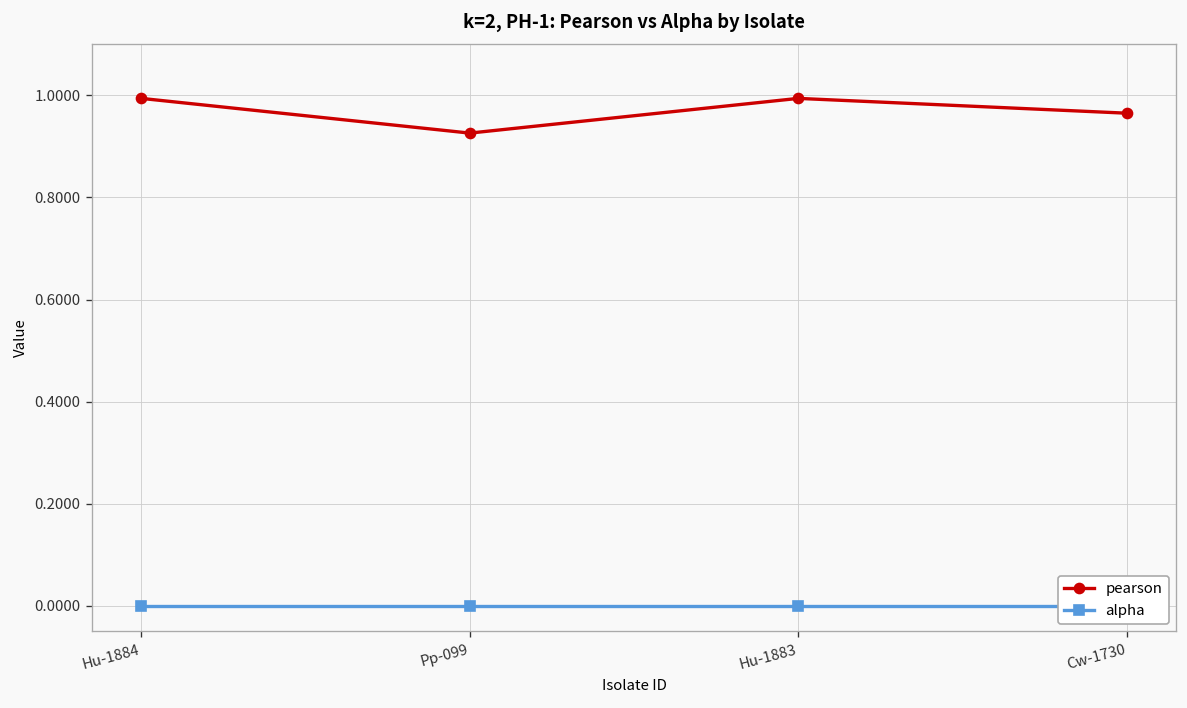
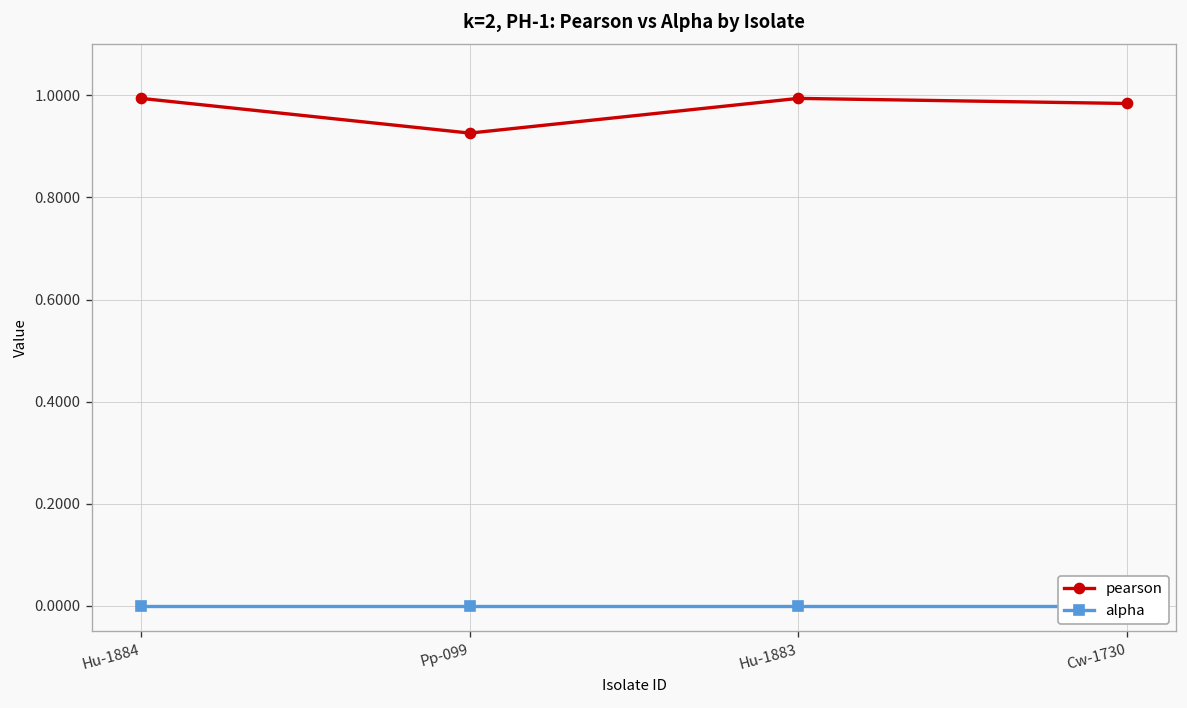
  {
    "pearson": {
      "Hu-1884": 0.99,
      "Pp-099": 0.93,
      "Hu-1883": 0.99,
-     "Cw-1730": 0.97
+     "Cw-1730": 0.98
    },
    "alpha": {
      "Hu-1884": 0.00,
      "Pp-099": 0.00,
      "Hu-1883": 0.00
    }
  }
